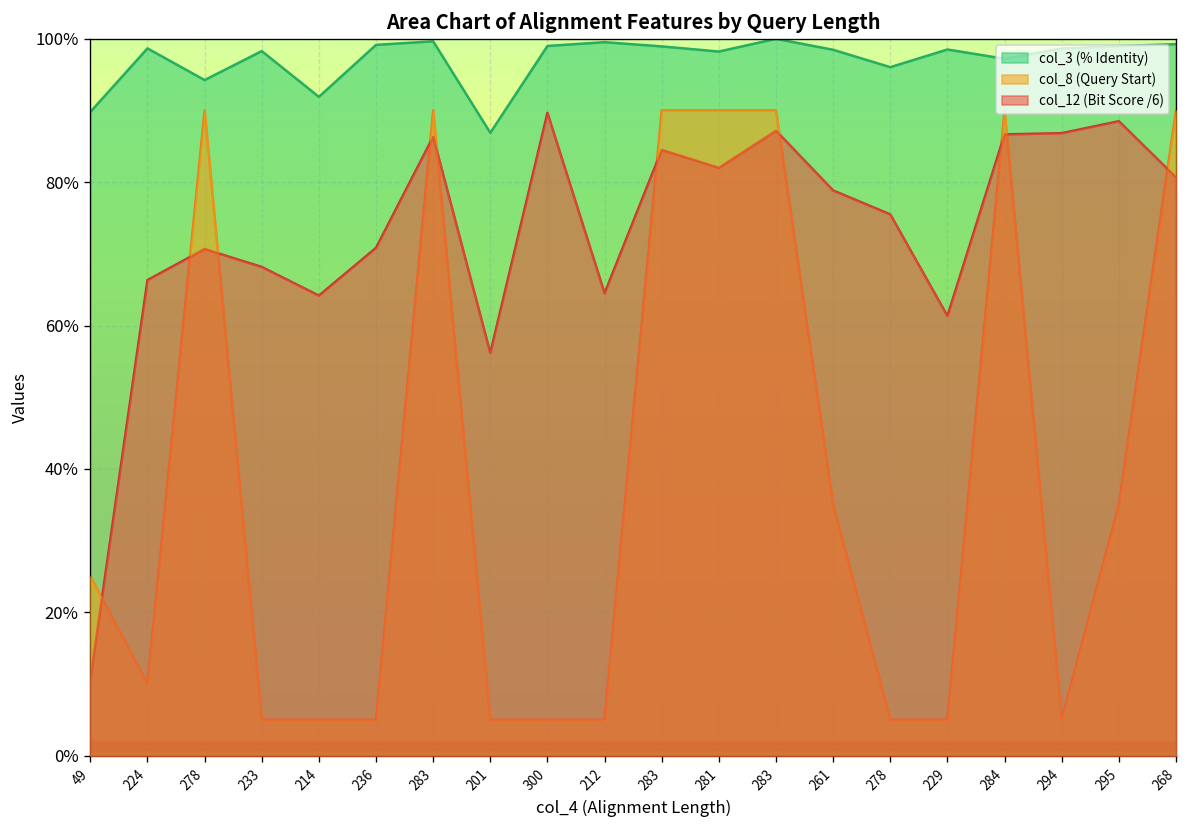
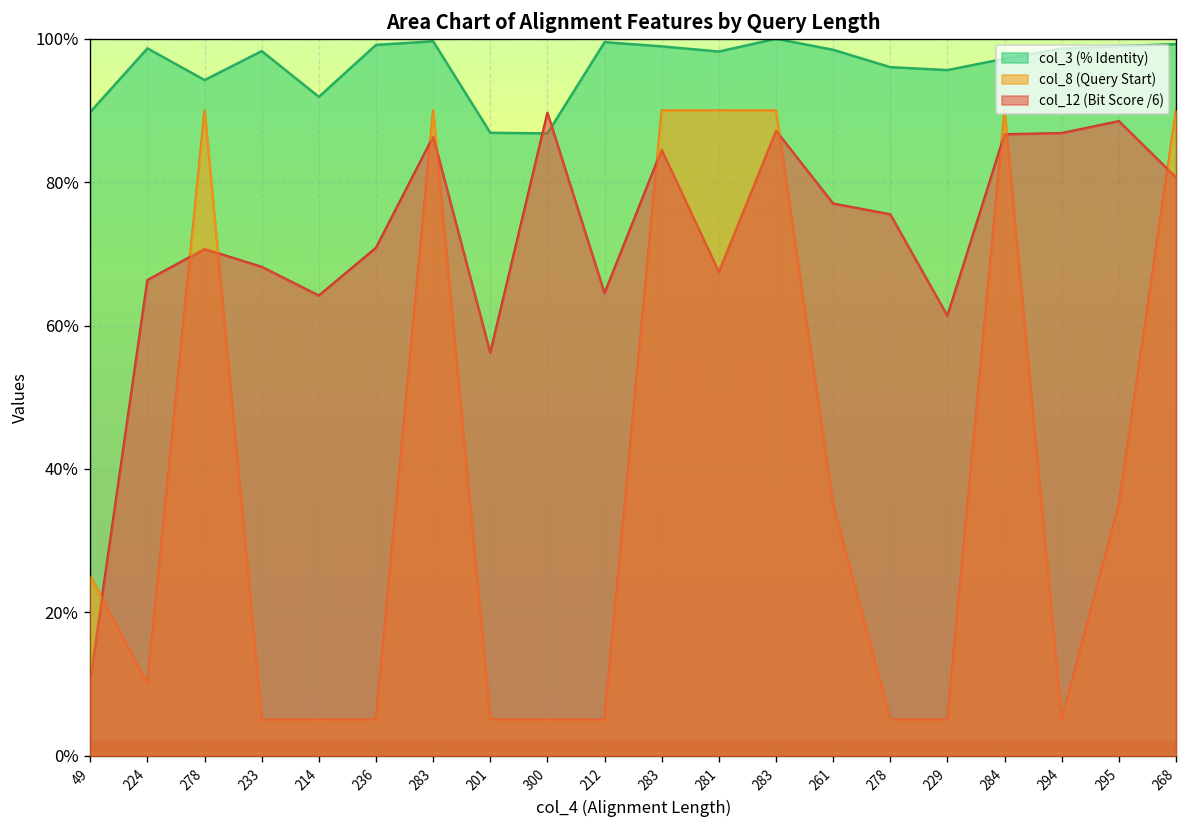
  {
    "col_3 (% Identity)": {
      "49": "90%",
      "224": "99%",
      "233": "98%",
      "214": "92%",
      "236": "99%",
      "201": "87%",
-     "300": "99%",
+     "300": "87%",
      "212": "100%",
      "281": "98%",
      "261": "98%",
-     "229": "99%",
+     "229": "96%",
      "268": "99%"
    },
    "col_8 (Query Start)": {
      "49": "25%",
      "224": "10%",
      "233": "5%",
      "214": "5%",
      "236": "5%",
      "201": "5%",
      "300": "5%",
      "212": "5%",
      "281": "90%",
      "261": "35%",
      "229": "5%",
      "284": "90%",
      "294": "5%",
      "295": "35%",
      "268": "90%"
    },
    "col_12 (Bit Score /6)": {
      "49": "11%",
      "224": "66%",
      "233": "68%",
      "214": "64%",
      "236": "71%",
      "201": "56%",
      "300": "90%",
      "212": "65%",
-     "281": "82%",
-     "261": "79%",
+     "281": "68%",
+     "261": "77%",
      "229": "61%",
      "284": "87%",
      "294": "87%",
      "295": "89%",
      "268": "81%"
    }
  }
